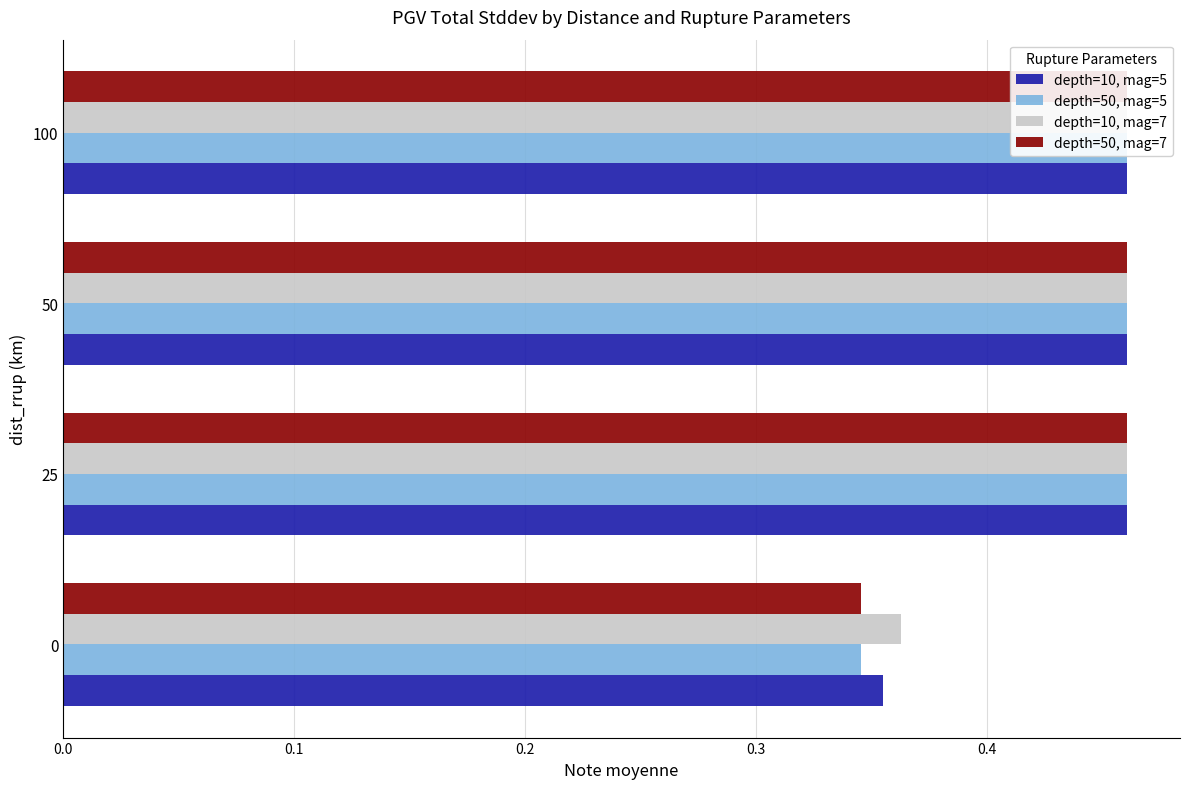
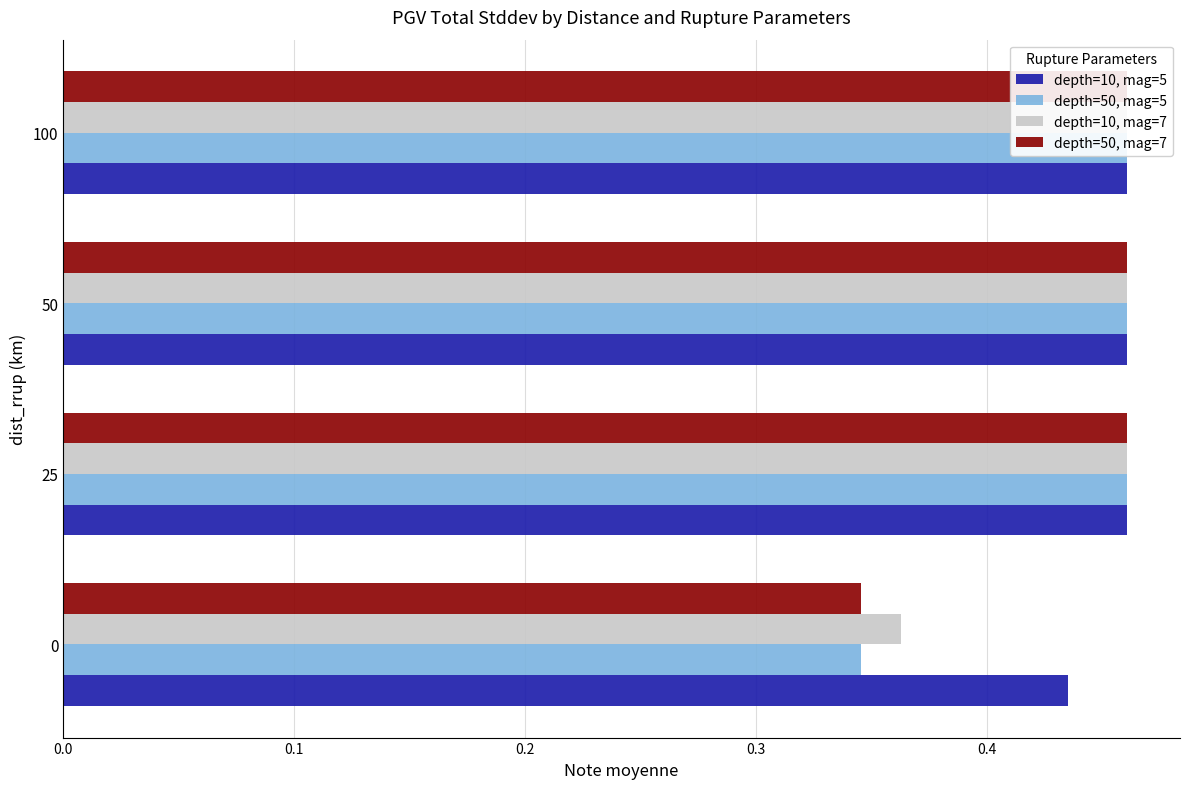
  {
    "depth=10, mag=5": {
      "100": 0.461,
      "50": 0.461,
      "25": 0.461,
-     "0": 0.355
+     "0": 0.435
    },
    "depth=50, mag=5": {
      "50": 0.461,
      "25": 0.461,
      "0": 0.345
    },
    "depth=10, mag=7": {
      "50": 0.461,
      "25": 0.461,
      "0": 0.363
    },
    "depth=50, mag=7": {
      "50": 0.461,
      "25": 0.461,
      "0": 0.345
    }
  }
